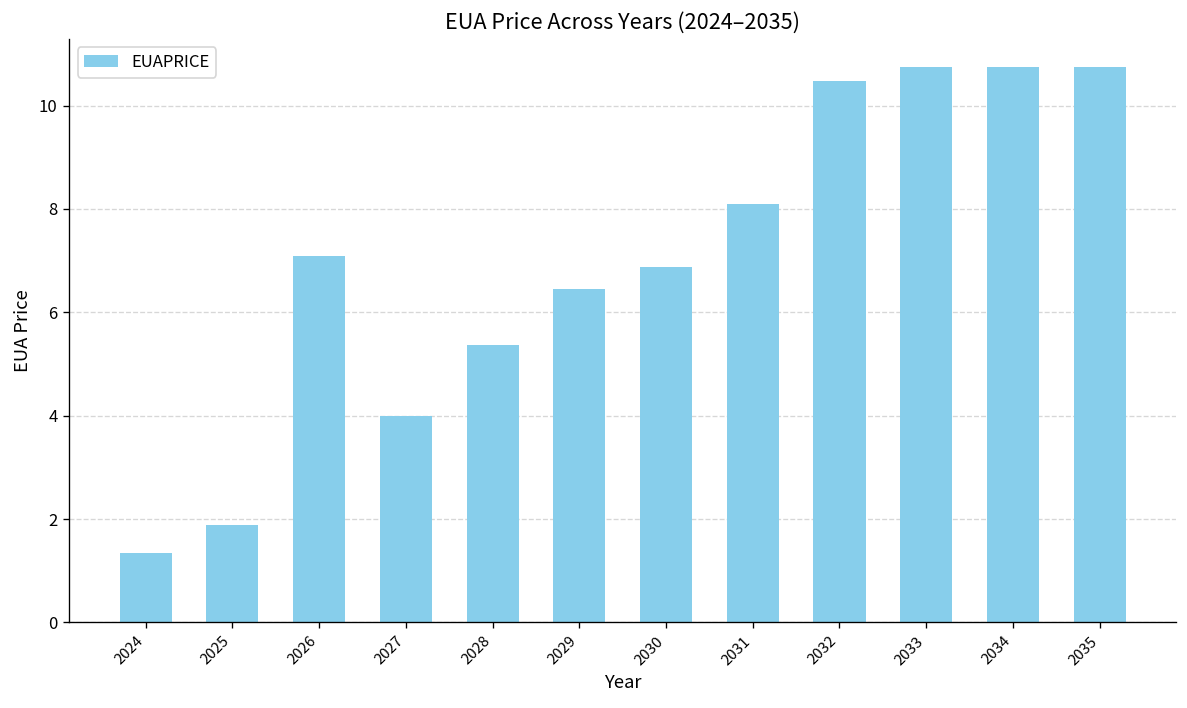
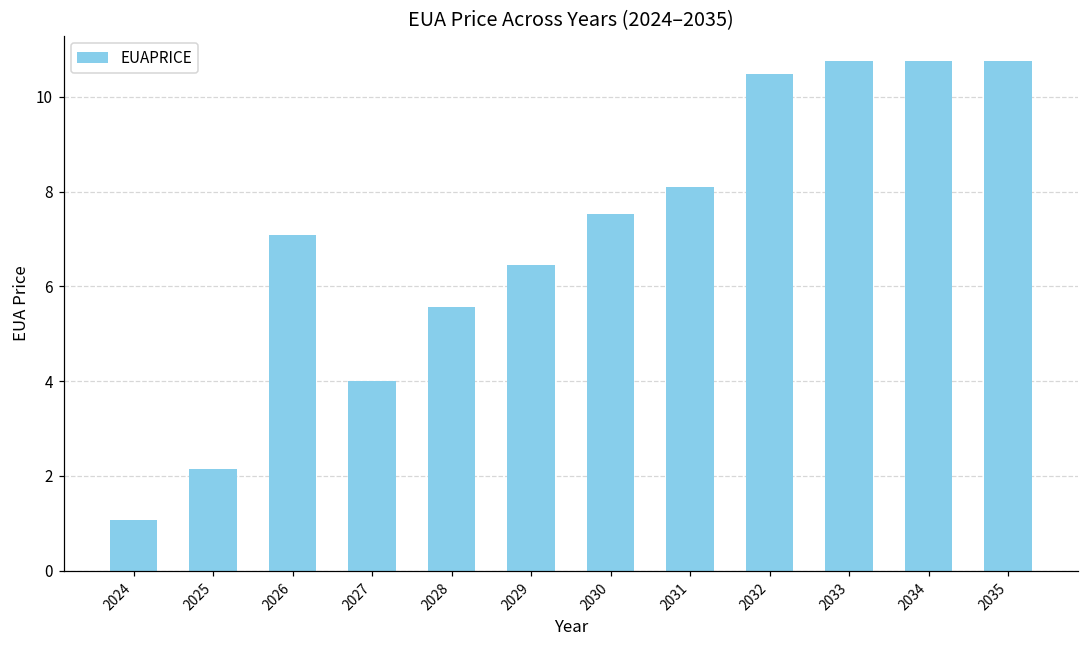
  {
-   "2024": 1.3,
-   "2025": 1.9,
+   "2024": 1.1,
+   "2025": 2.2,
    "2026": 7.1,
    "2027": 4.0,
-   "2028": 5.4,
+   "2028": 5.6,
    "2029": 6.5,
-   "2030": 6.9,
+   "2030": 7.5,
    "2031": 8.1,
    "2032": 10.5,
    "2033": 10.8,
    "2034": 10.8,
    "2035": 10.8
  }
